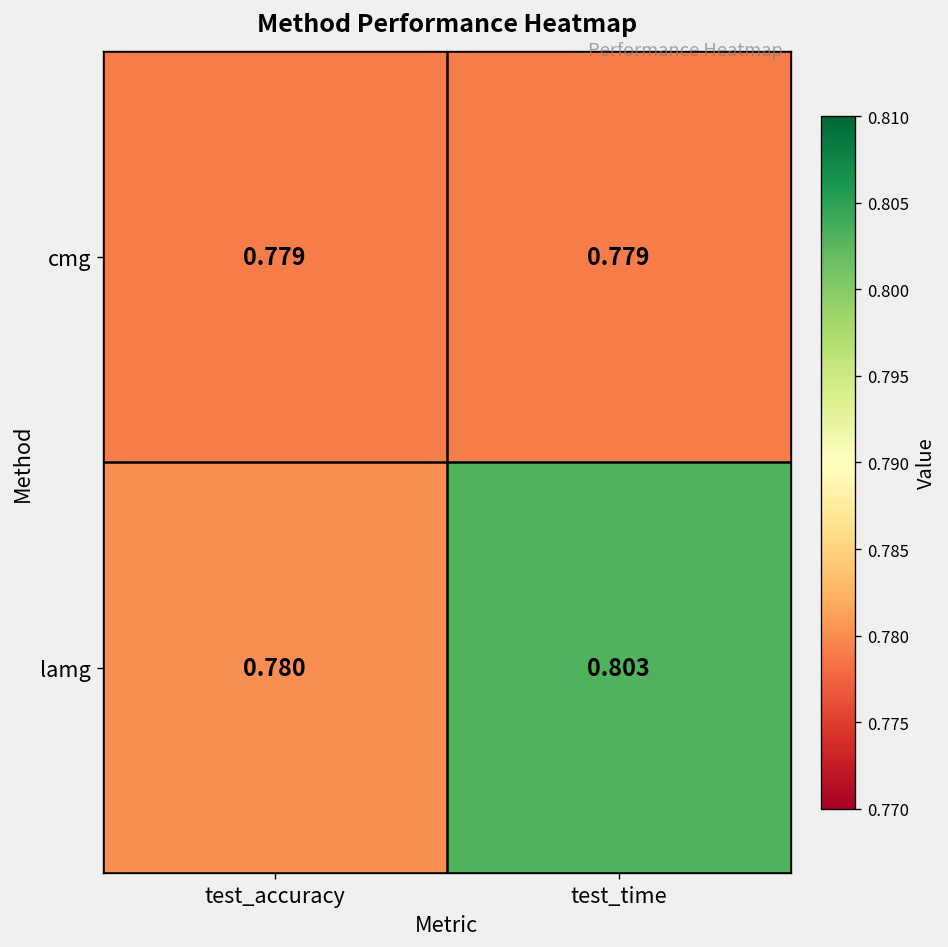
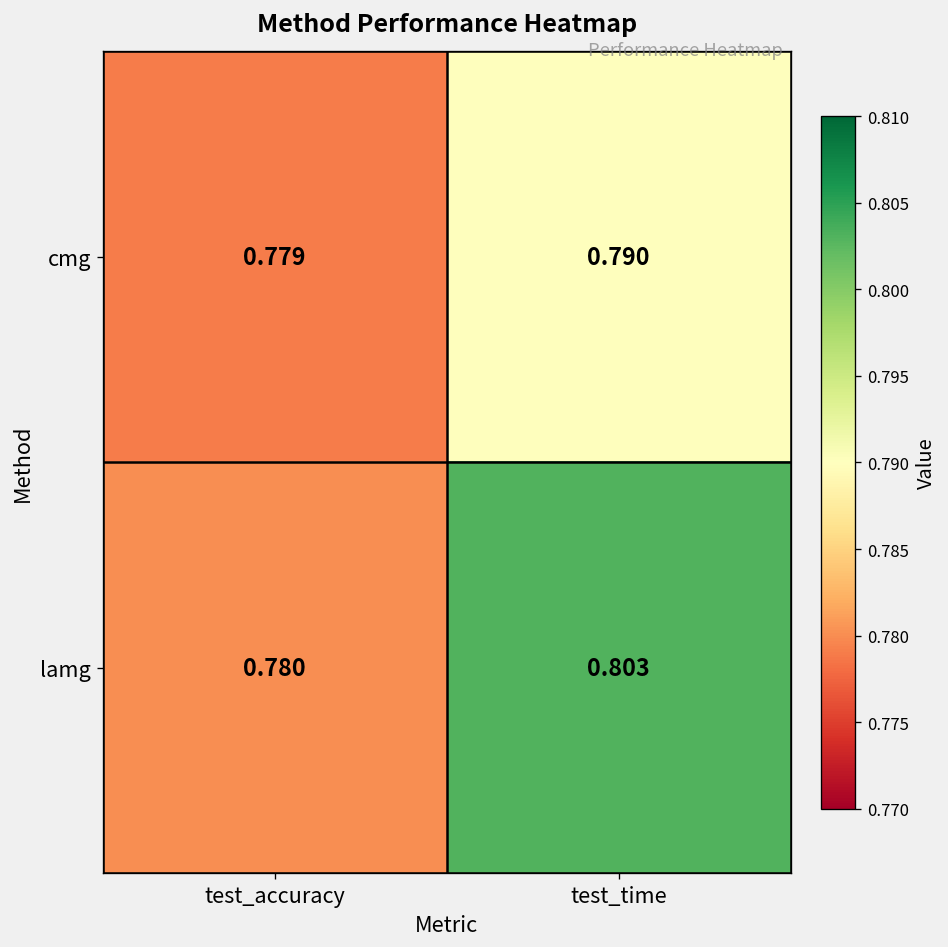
  {
    "cmg": {
      "test_accuracy": 0.779,
-     "test_time": 0.779
+     "test_time": 0.790
    },
    "lamg": {
      "test_accuracy": 0.780,
      "test_time": 0.803
    }
  }
